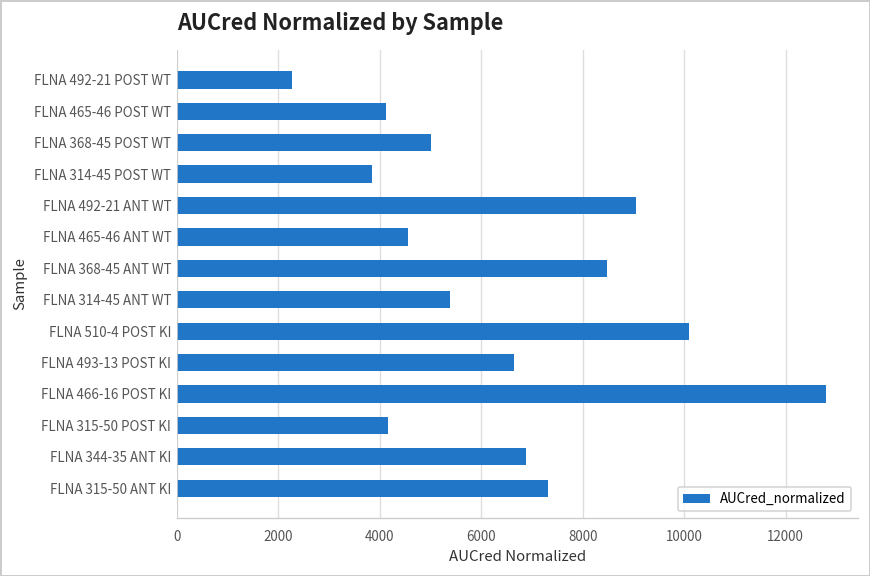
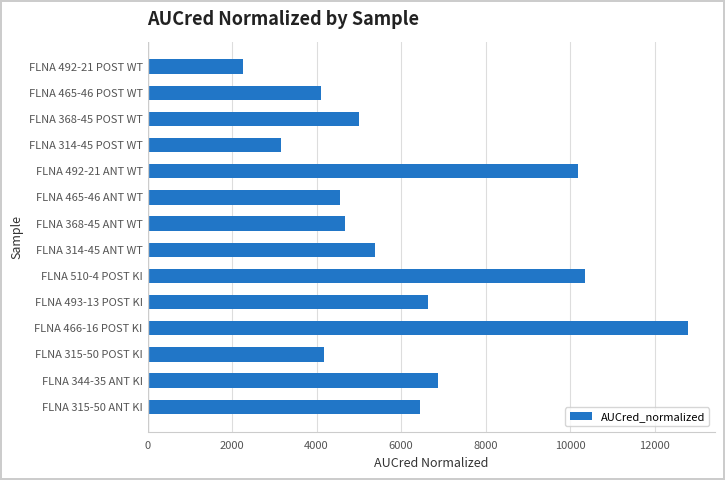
  {
    "FLNA 492-21 POST WT": 2300,
    "FLNA 465-46 POST WT": 4100,
    "FLNA 368-45 POST WT": 5000,
-   "FLNA 314-45 POST WT": 3800,
-   "FLNA 492-21 ANT WT": 9100,
+   "FLNA 314-45 POST WT": 3200,
+   "FLNA 492-21 ANT WT": 10200,
    "FLNA 465-46 ANT WT": 4600,
-   "FLNA 368-45 ANT WT": 8500,
+   "FLNA 368-45 ANT WT": 4700,
    "FLNA 314-45 ANT WT": 5400,
-   "FLNA 510-4 POST KI": 10100,
+   "FLNA 510-4 POST KI": 10400,
    "FLNA 493-13 POST KI": 6600,
    "FLNA 466-16 POST KI": 12800,
    "FLNA 315-50 POST KI": 4200,
    "FLNA 344-35 ANT KI": 6900,
-   "FLNA 315-50 ANT KI": 7300
+   "FLNA 315-50 ANT KI": 6400
  }
